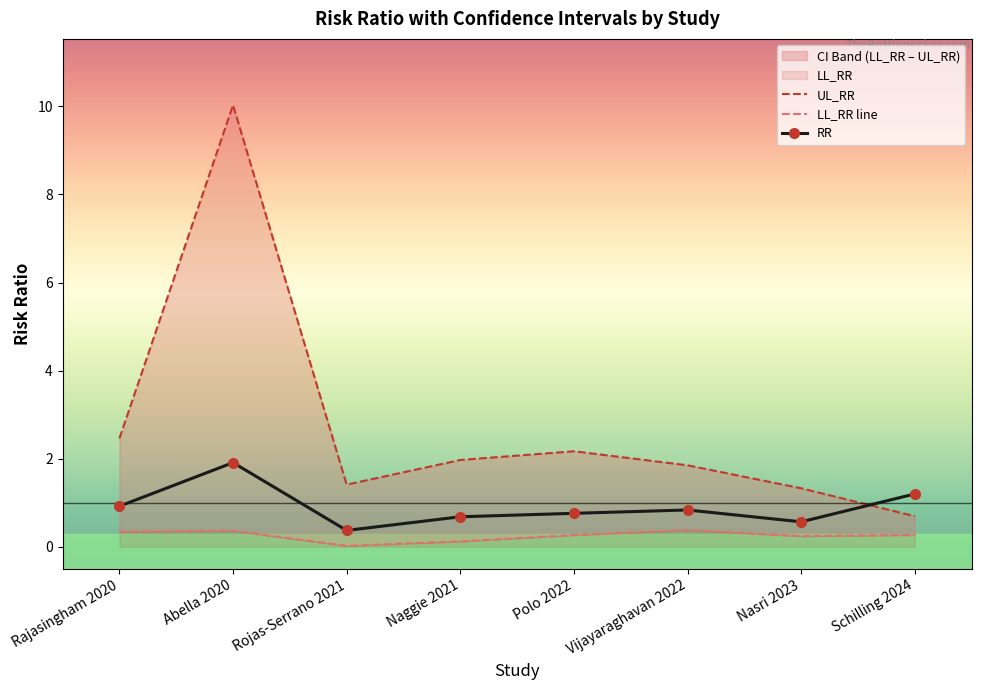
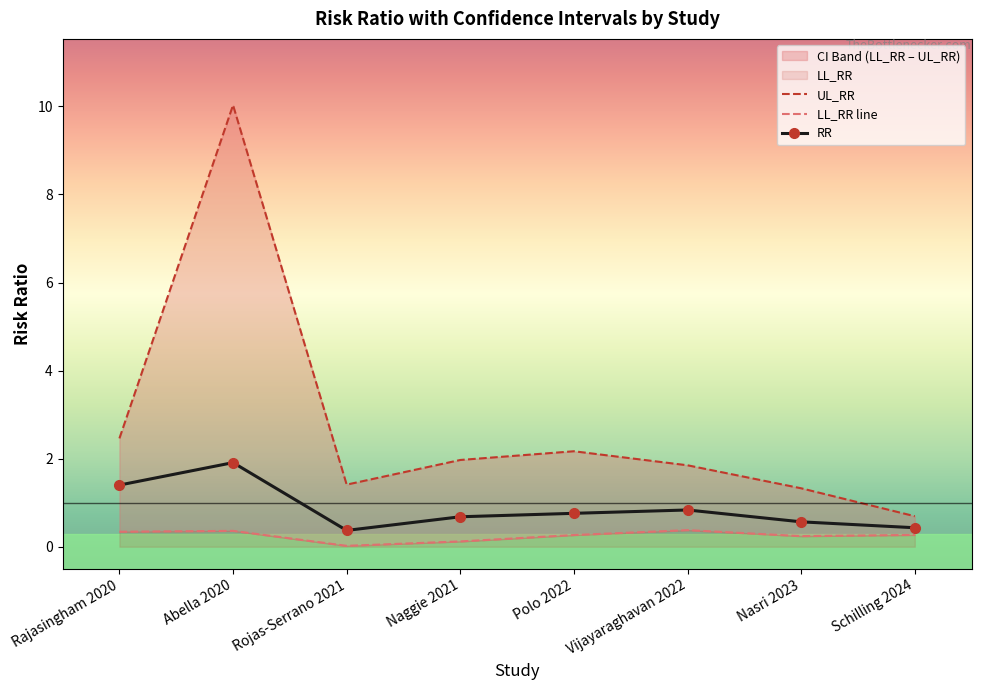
  {
    "RR": {
-     "Rajasingham 2020": 0.9,
+     "Rajasingham 2020": 1.4,
      "Abella 2020": 1.9,
      "Rojas-Serrano 2021": 0.4,
      "Naggie 2021": 0.7,
      "Polo 2022": 0.8,
      "Vijayaraghavan 2022": 0.8,
      "Nasri 2023": 0.6,
-     "Schilling 2024": 1.2
+     "Schilling 2024": 0.4
    }
  }
